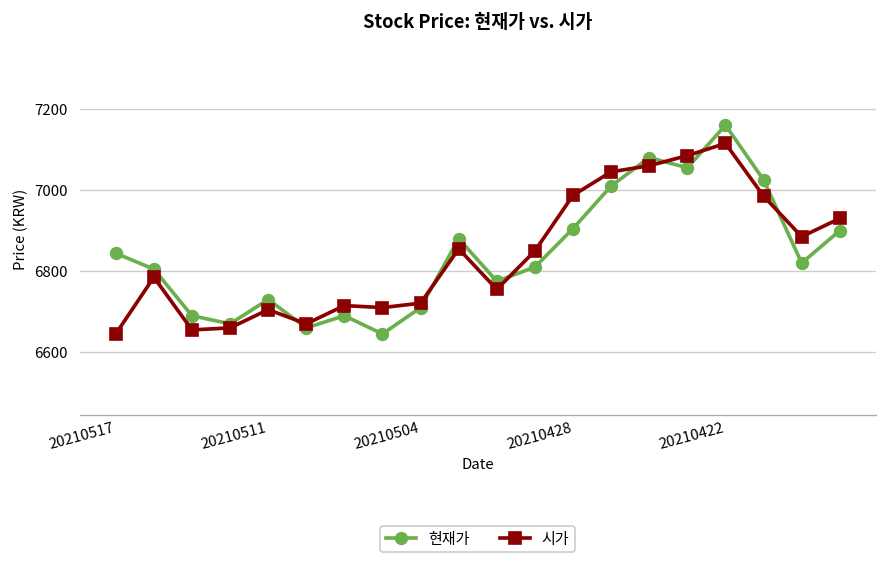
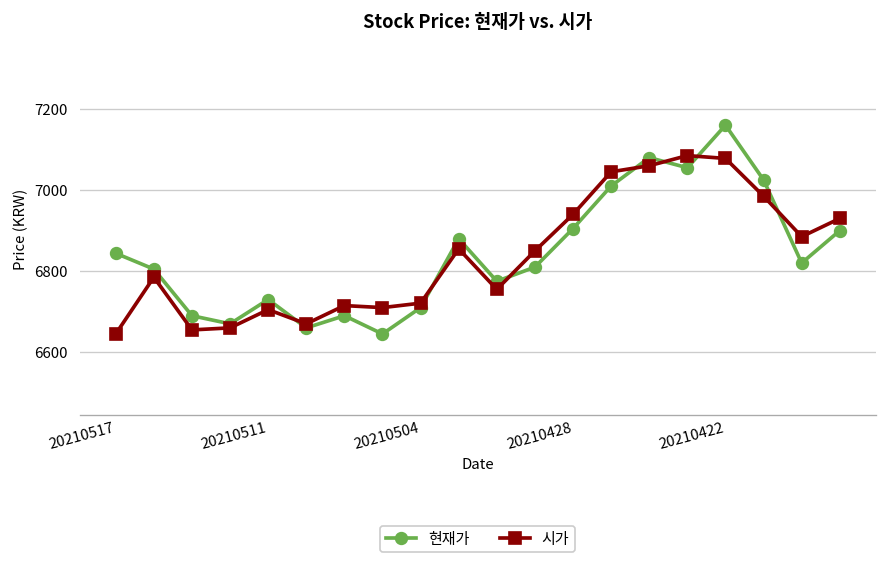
  {
    "현재가": {
      "20210517": 6840,
      "20210511": 6730,
      "20210504": 6710,
      "20210428": 6910,
      "20210422": 7160
    },
    "시가": {
      "20210517": 6650,
      "20210511": 6710,
      "20210504": 6720,
-     "20210428": 6990,
-     "20210422": 7120
+     "20210428": 6940,
+     "20210422": 7080
    }
  }
